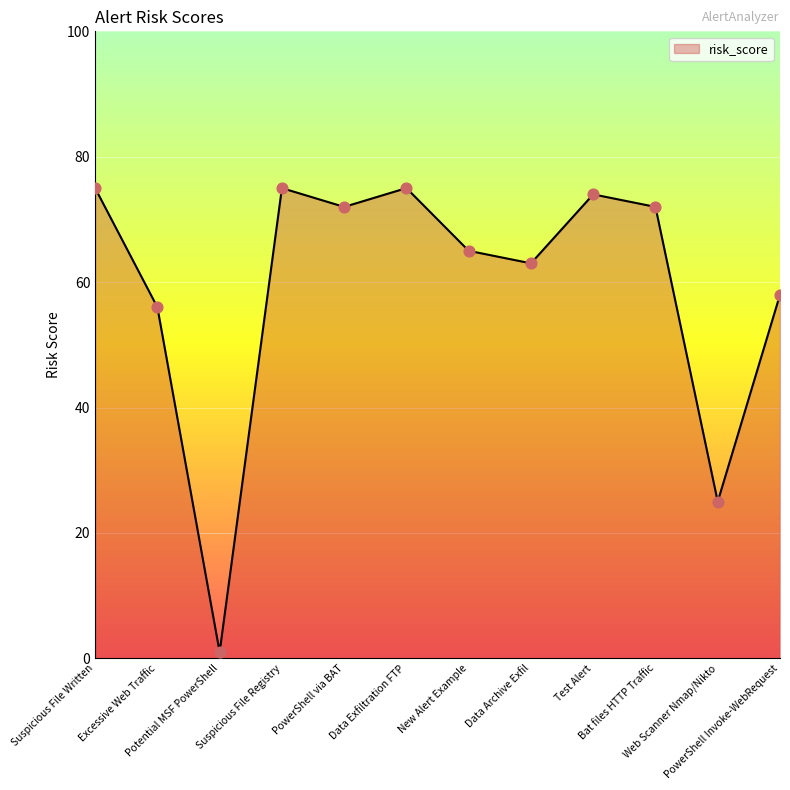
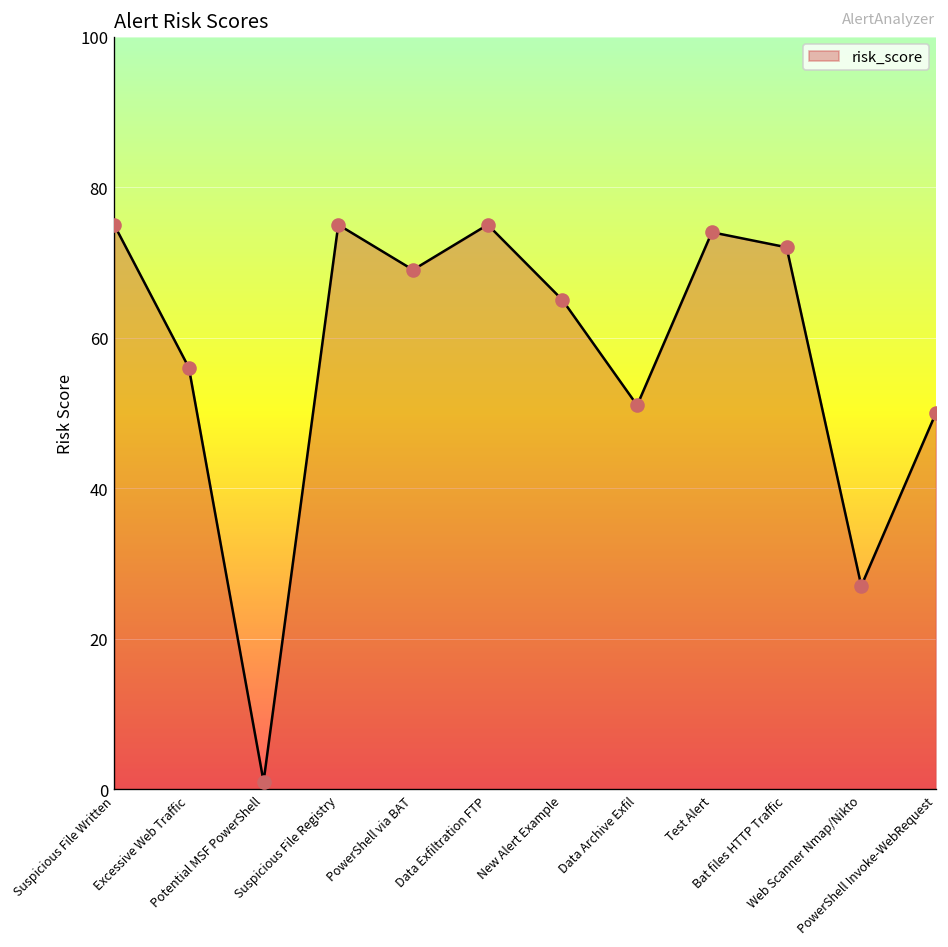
  {
    "Suspicious File Written": 75,
    "Excessive Web Traffic": 56,
    "Potential MSF PowerShell": 1,
    "Suspicious File Registry": 75,
-   "PowerShell via BAT": 72,
+   "PowerShell via BAT": 69,
    "Data Exfiltration FTP": 75,
    "New Alert Example": 65,
-   "Data Archive Exfil": 63,
+   "Data Archive Exfil": 51,
    "Test Alert": 74,
    "Bat files HTTP Traffic": 72,
-   "Web Scanner Nmap/Nikto": 25,
-   "PowerShell Invoke-WebRequest": 58
+   "Web Scanner Nmap/Nikto": 27,
+   "PowerShell Invoke-WebRequest": 50
  }
